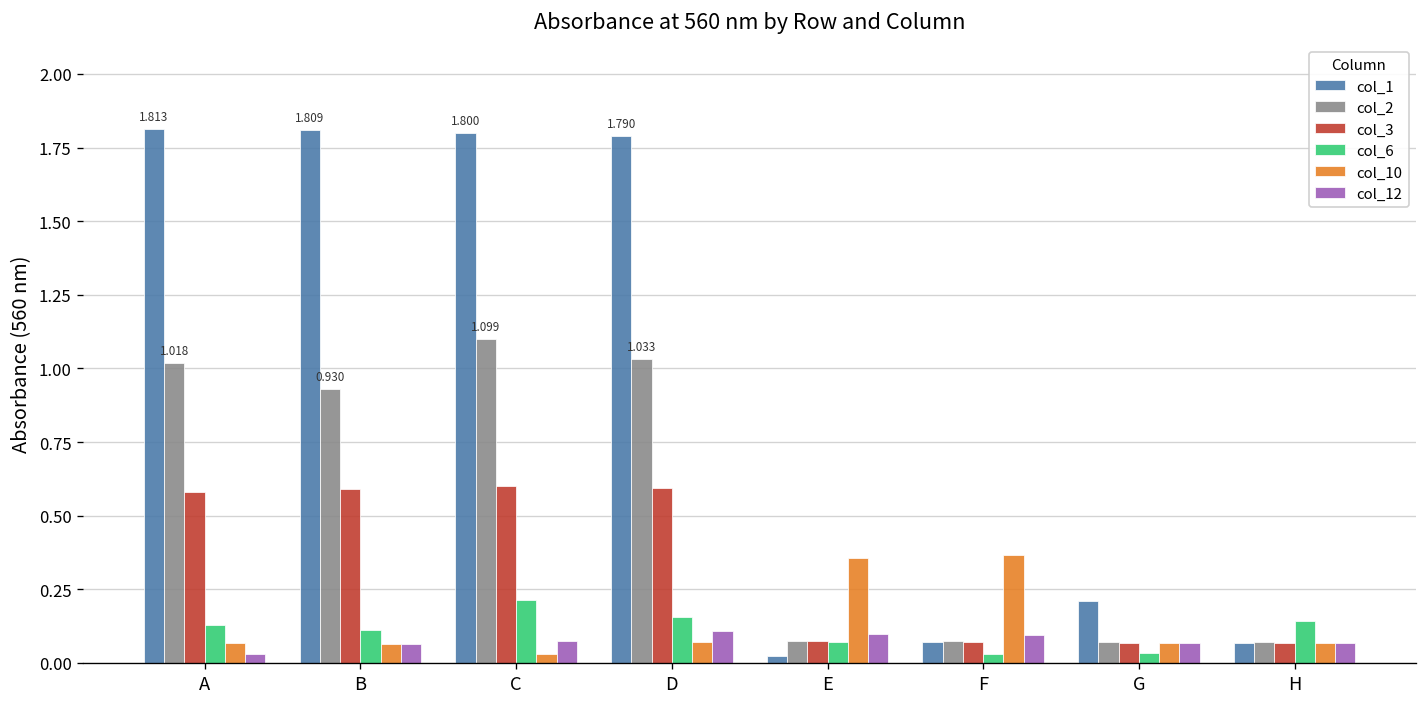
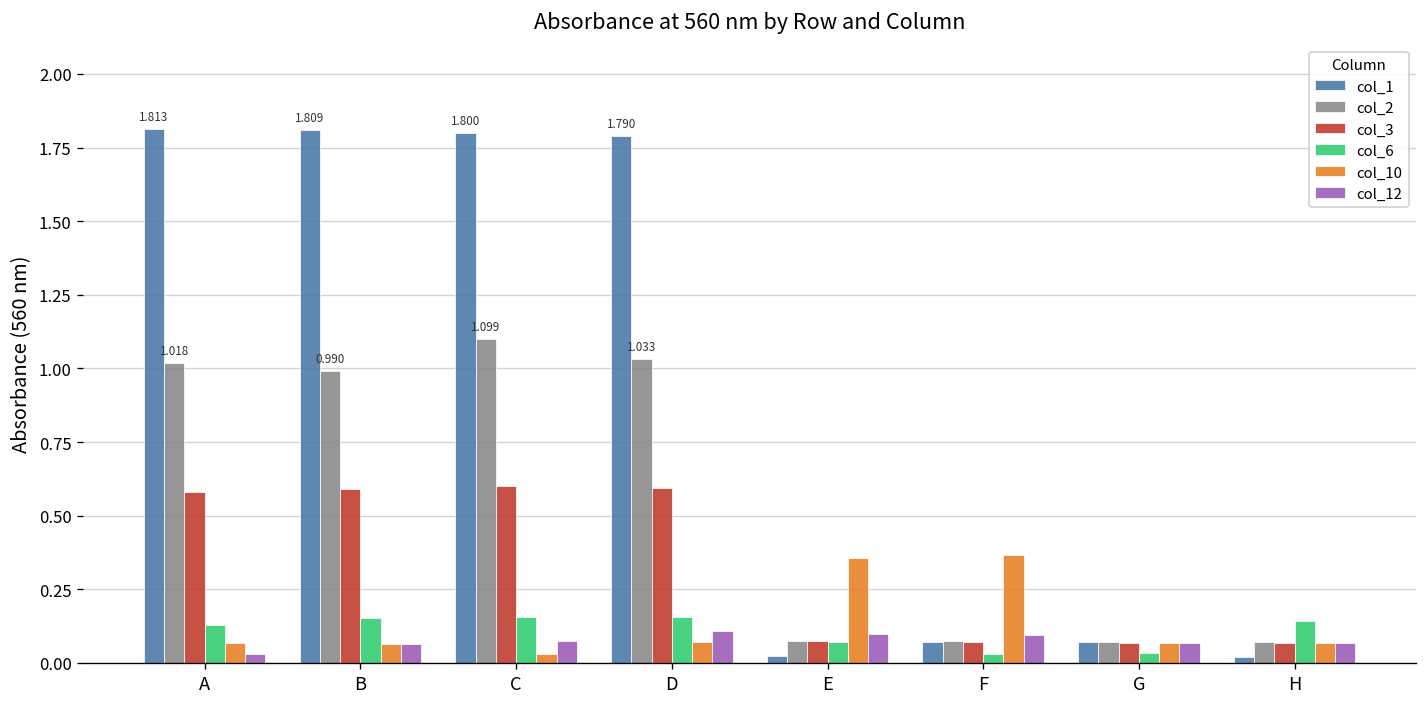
  {
    "col_1": {
      "E": 0.02,
      "F": 0.07,
-     "G": 0.21,
-     "H": 0.07
+     "G": 0.07,
+     "H": 0.02
    },
    "col_2": {
      "A": 1.018,
-     "B": 0.930,
+     "B": 0.990,
      "C": 1.099,
      "D": 1.033
    },
    "col_3": {
      "A": 0.58,
      "B": 0.59,
      "C": 0.60,
      "D": 0.60,
      "E": 0.07,
      "F": 0.07,
      "G": 0.07,
      "H": 0.07
    },
    "col_6": {
      "A": 0.13,
-     "B": 0.11,
-     "C": 0.21,
+     "B": 0.15,
+     "C": 0.16,
      "D": 0.16,
      "E": 0.07,
      "F": 0.03,
      "G": 0.03,
      "H": 0.14
    },
    "col_10": {
      "A": 0.07,
      "B": 0.07,
      "C": 0.03,
      "D": 0.07,
      "E": 0.36,
      "F": 0.37,
      "G": 0.07,
      "H": 0.07
    },
    "col_12": {
      "A": 0.03,
      "B": 0.06,
      "C": 0.08,
      "D": 0.11,
      "E": 0.10,
      "F": 0.09,
      "G": 0.07,
      "H": 0.07
    }
  }
